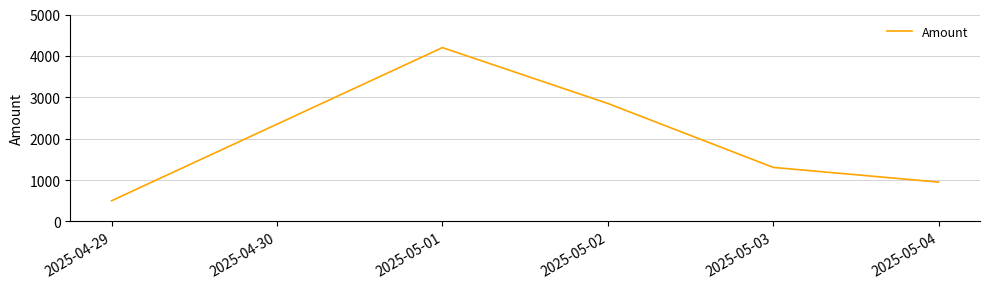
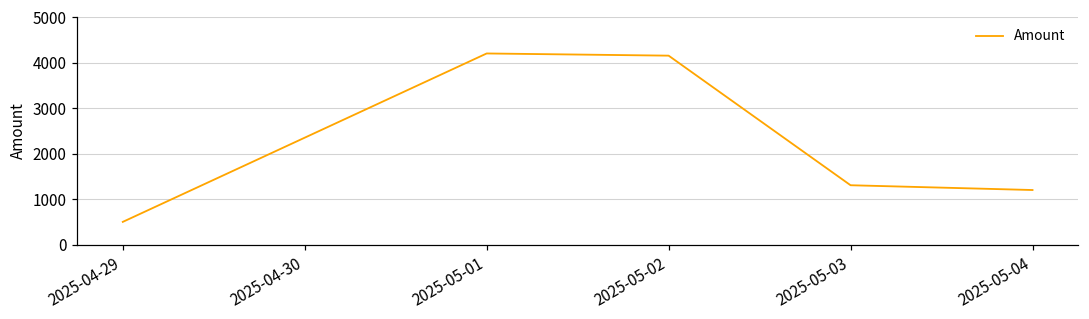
  {
    "2025-04-29": 500,
    "2025-05-01": 4200,
-   "2025-05-02": 2900,
+   "2025-05-02": 4200,
    "2025-05-03": 1300,
-   "2025-05-04": 1000
+   "2025-05-04": 1200
  }
